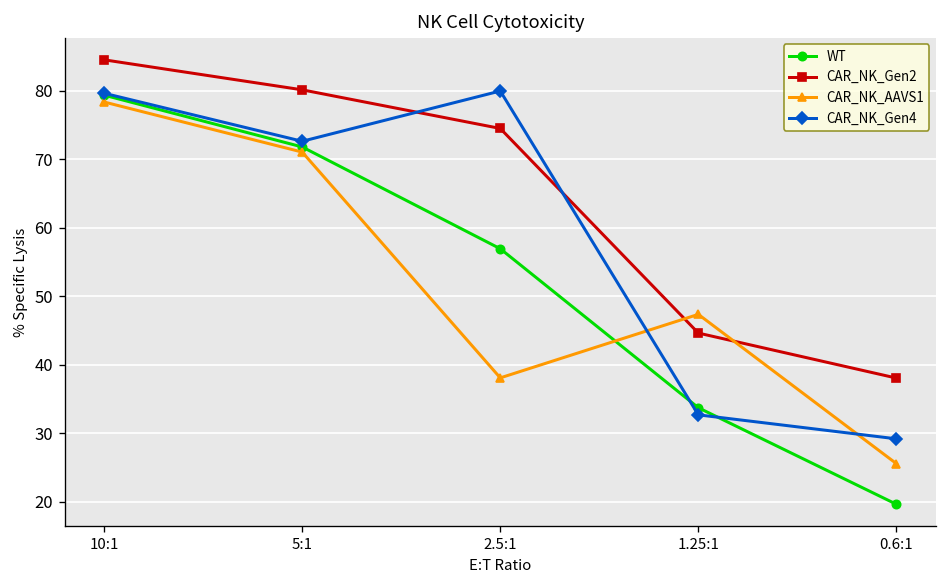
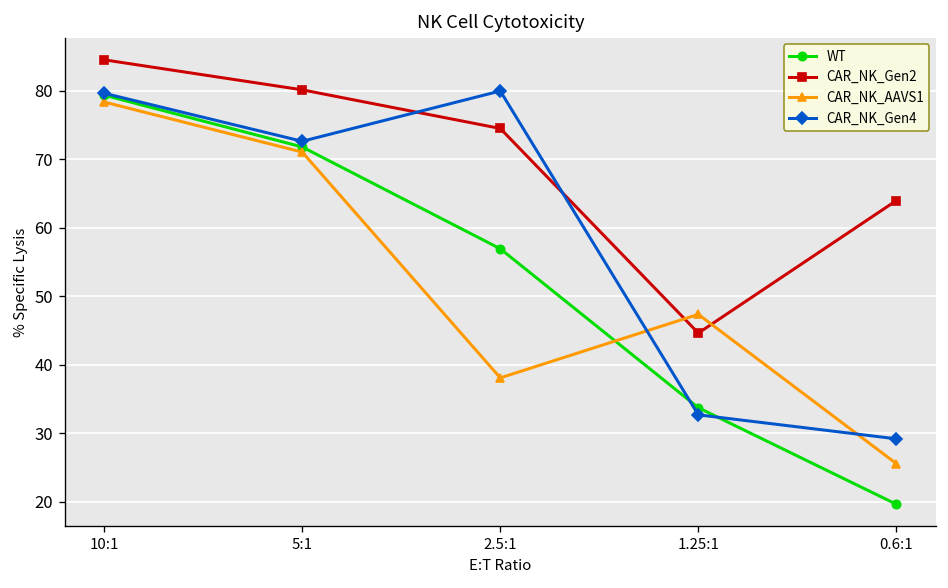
  {
    "WT": {
      "5:1": 72,
      "2.5:1": 57,
      "1.25:1": 34,
      "0.6:1": 20
    },
    "CAR_NK_Gen2": {
      "10:1": 85,
      "5:1": 80,
      "2.5:1": 75,
      "1.25:1": 45,
-     "0.6:1": 38
+     "0.6:1": 64
    },
    "CAR_NK_AAVS1": {
      "10:1": 78,
      "5:1": 71,
      "2.5:1": 38,
      "1.25:1": 47,
      "0.6:1": 26
    },
    "CAR_NK_Gen4": {
      "5:1": 73,
      "2.5:1": 80,
      "1.25:1": 33,
      "0.6:1": 29
    }
  }
